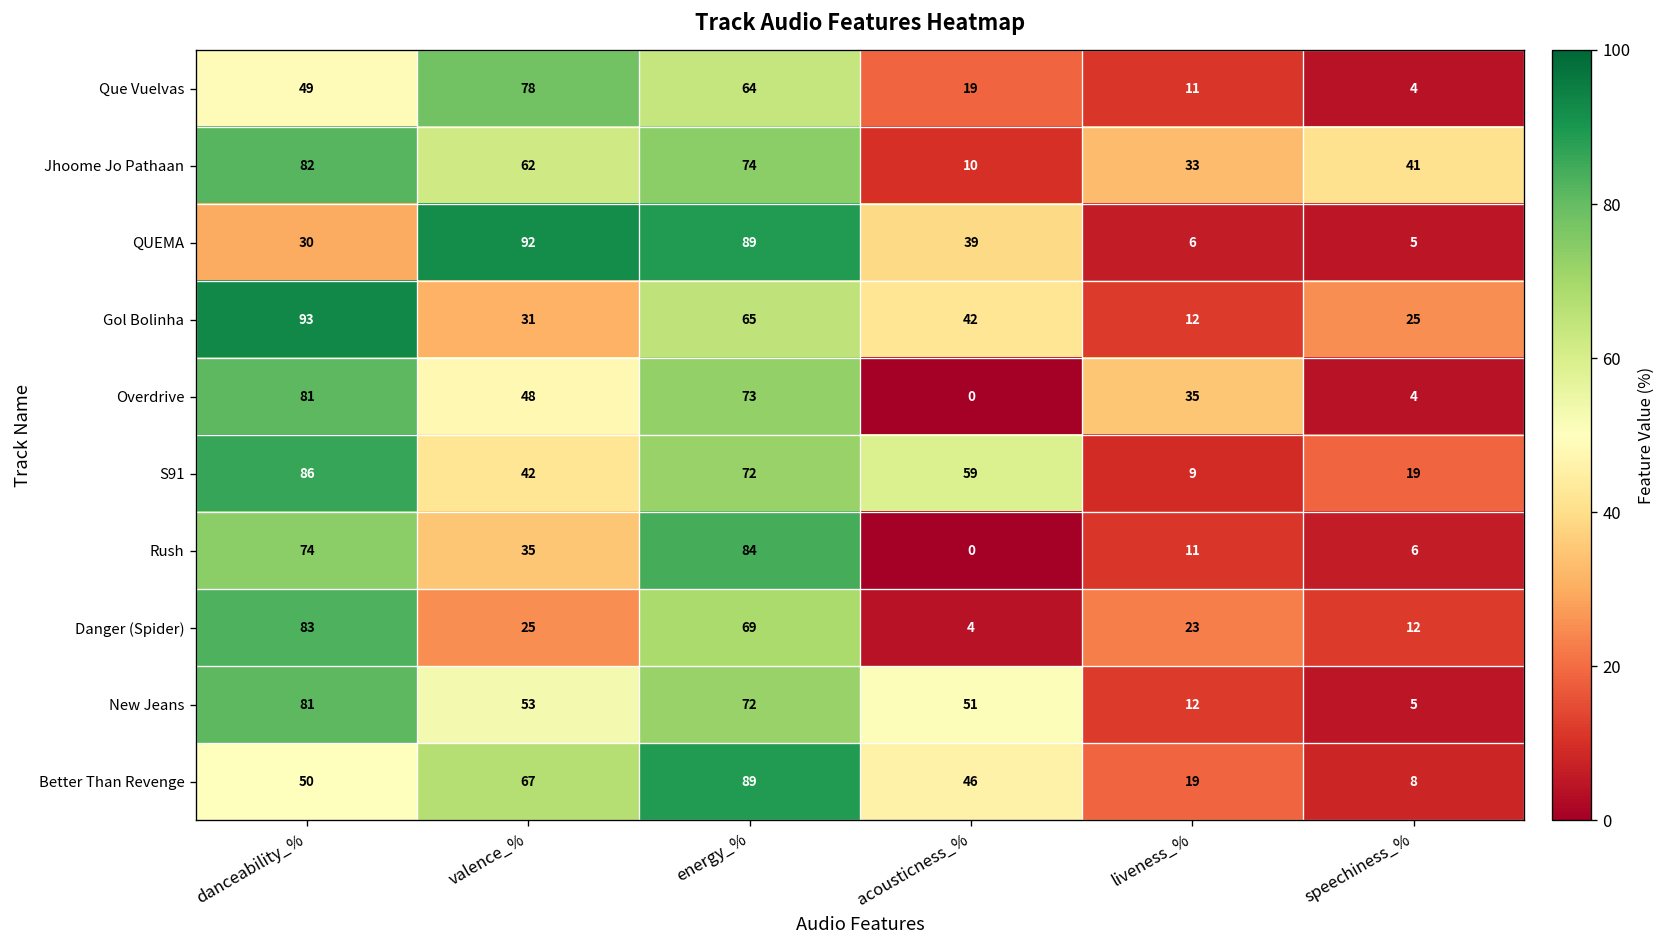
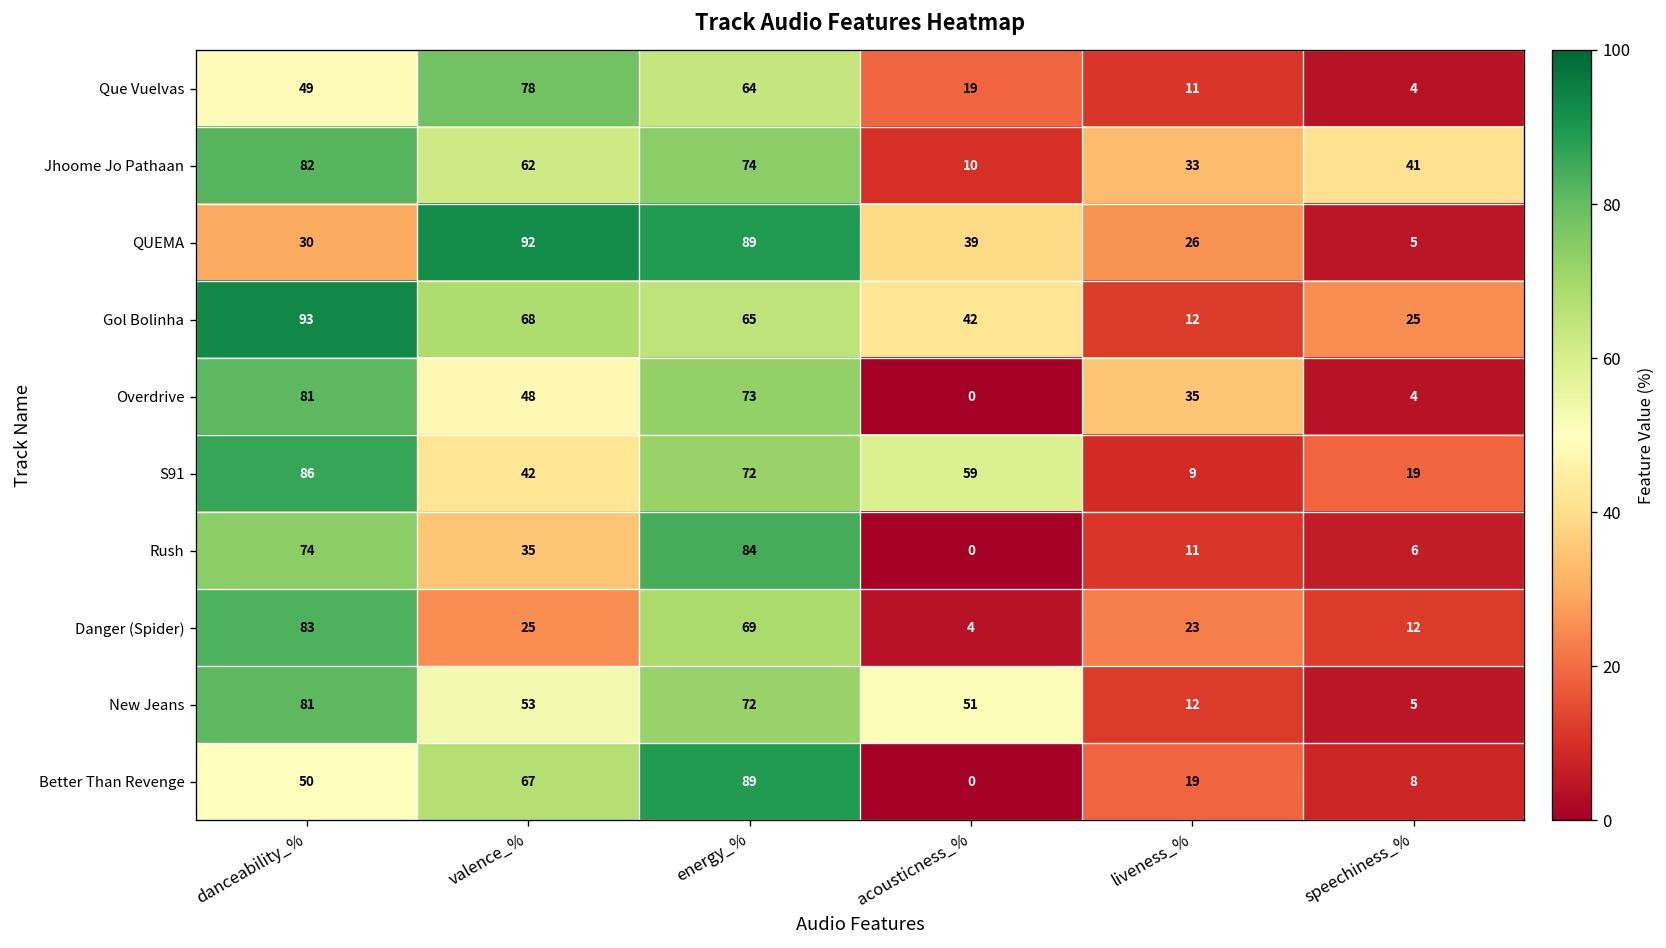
  {
    "Que Vuelvas": {
      "danceability_%": 49,
      "valence_%": 78,
      "energy_%": 64,
      "acousticness_%": 19,
      "liveness_%": 11,
      "speechiness_%": 4
    },
    "Jhoome Jo Pathaan": {
      "danceability_%": 82,
      "valence_%": 62,
      "energy_%": 74,
      "acousticness_%": 10,
      "liveness_%": 33,
      "speechiness_%": 41
    },
    "QUEMA": {
      "danceability_%": 30,
      "valence_%": 92,
      "energy_%": 89,
      "acousticness_%": 39,
-     "liveness_%": 6,
+     "liveness_%": 26,
      "speechiness_%": 5
    },
    "Gol Bolinha": {
      "danceability_%": 93,
-     "valence_%": 31,
+     "valence_%": 68,
      "energy_%": 65,
      "acousticness_%": 42,
      "liveness_%": 12,
      "speechiness_%": 25
    },
    "Overdrive": {
      "danceability_%": 81,
      "valence_%": 48,
      "energy_%": 73,
      "acousticness_%": 0,
      "liveness_%": 35,
      "speechiness_%": 4
    },
    "S91": {
      "danceability_%": 86,
      "valence_%": 42,
      "energy_%": 72,
      "acousticness_%": 59,
      "liveness_%": 9,
      "speechiness_%": 19
    },
    "Rush": {
      "danceability_%": 74,
      "valence_%": 35,
      "energy_%": 84,
      "acousticness_%": 0,
      "liveness_%": 11,
      "speechiness_%": 6
    },
    "Danger (Spider)": {
      "danceability_%": 83,
      "valence_%": 25,
      "energy_%": 69,
      "acousticness_%": 4,
      "liveness_%": 23,
      "speechiness_%": 12
    },
    "New Jeans": {
      "danceability_%": 81,
      "valence_%": 53,
      "energy_%": 72,
      "acousticness_%": 51,
      "liveness_%": 12,
      "speechiness_%": 5
    },
    "Better Than Revenge": {
      "danceability_%": 50,
      "valence_%": 67,
      "energy_%": 89,
-     "acousticness_%": 46,
+     "acousticness_%": 0,
      "liveness_%": 19,
      "speechiness_%": 8
    }
  }
